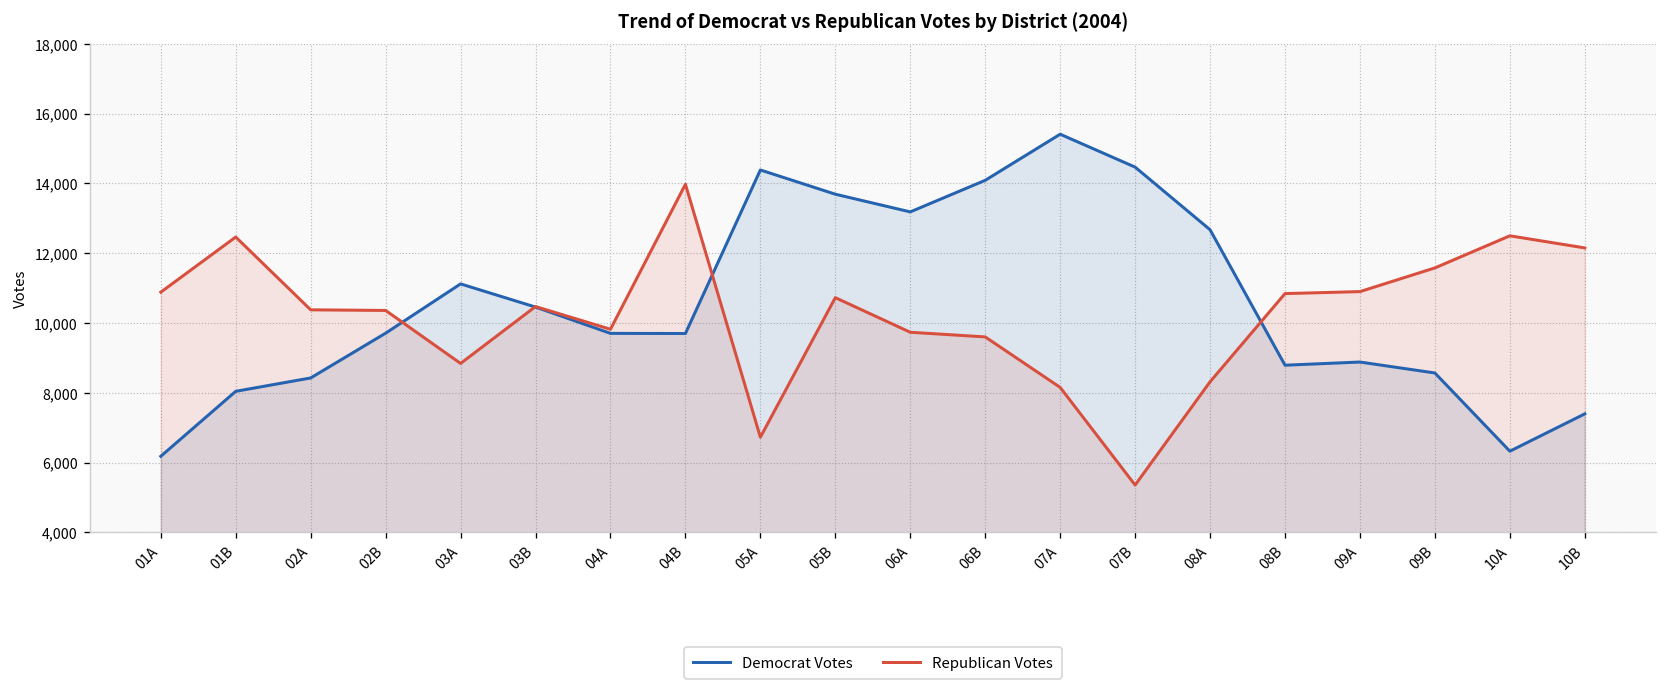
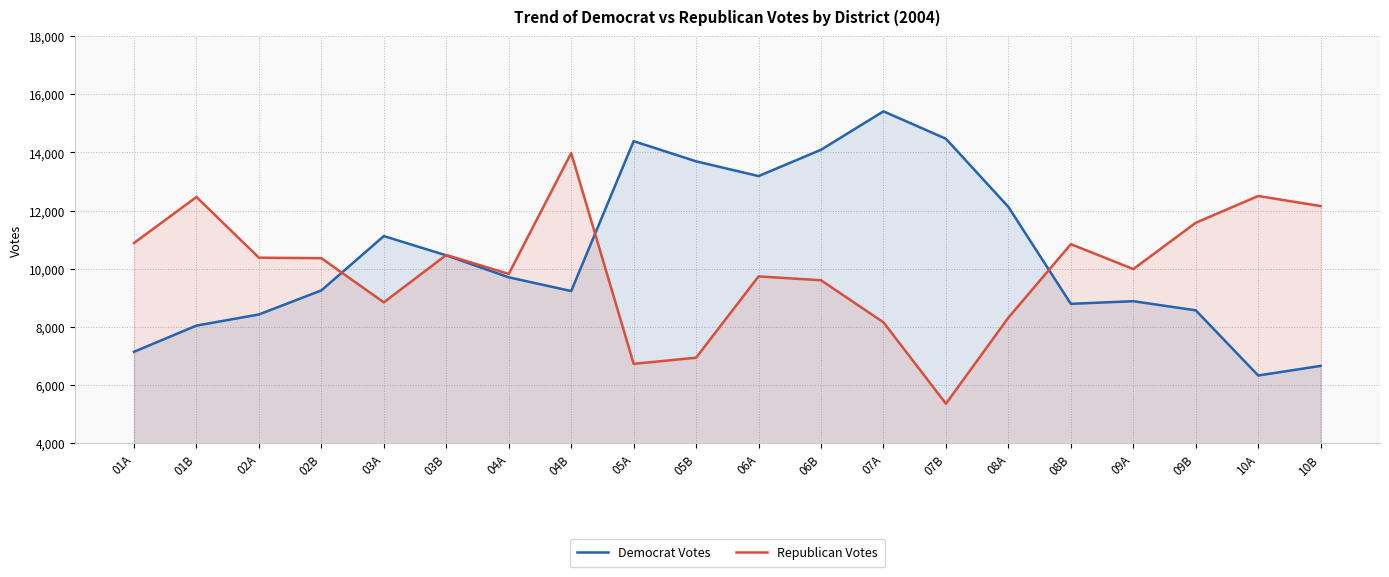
  {
    "Democrat Votes": {
-     "01A": "6,200",
+     "01A": "7,100",
      "01B": "8,000",
      "02A": "8,400",
-     "02B": "9,700",
+     "02B": "9,300",
      "03A": "11,100",
      "04A": "9,700",
-     "04B": "9,700",
+     "04B": "9,200",
      "05A": "14,400",
      "05B": "13,700",
      "06A": "13,200",
      "06B": "14,100",
      "07A": "15,400",
      "07B": "14,500",
-     "08A": "12,700",
+     "08A": "12,100",
      "08B": "8,800",
      "09A": "8,900",
      "09B": "8,600",
      "10A": "6,300",
-     "10B": "7,400"
+     "10B": "6,700"
    },
    "Republican Votes": {
      "01A": "10,900",
      "01B": "12,500",
      "02A": "10,400",
      "02B": "10,400",
      "03A": "8,800",
      "04A": "9,800",
      "04B": "14,000",
      "05A": "6,700",
-     "05B": "10,700",
+     "05B": "6,900",
      "06A": "9,700",
      "06B": "9,600",
      "07A": "8,200",
      "07B": "5,400",
      "08A": "8,300",
      "08B": "10,800",
-     "09A": "10,900",
+     "09A": "10,000",
      "09B": "11,600",
      "10A": "12,500",
      "10B": "12,200"
    }
  }
